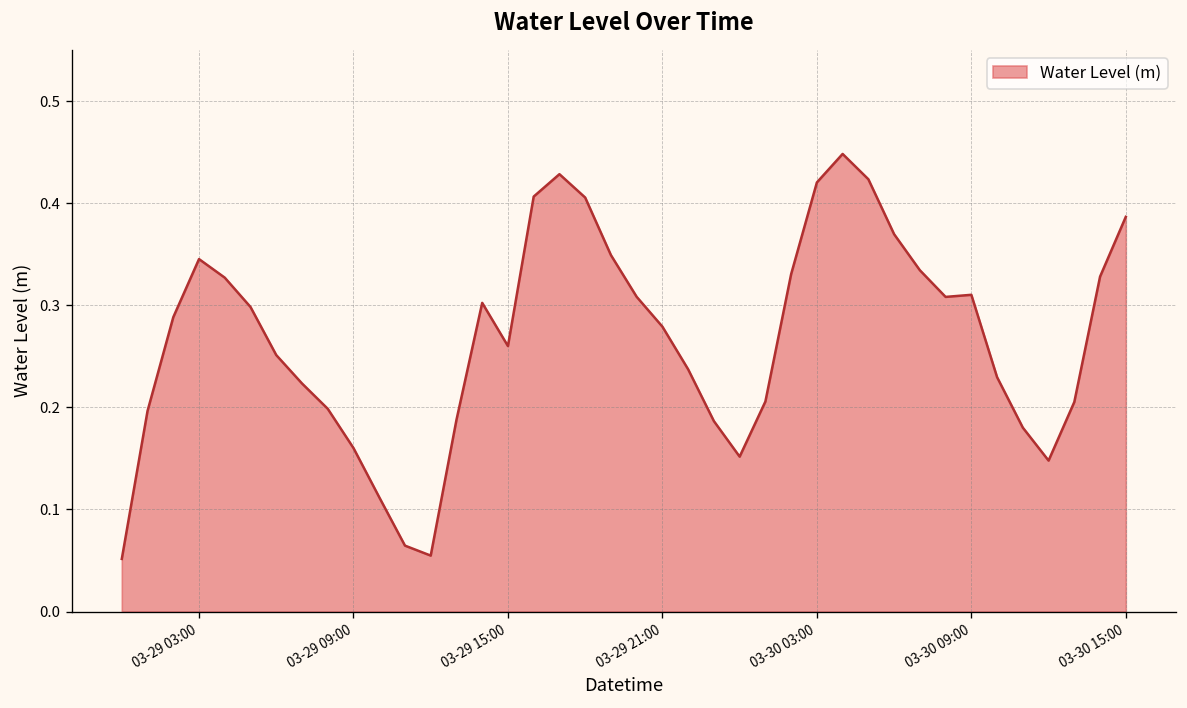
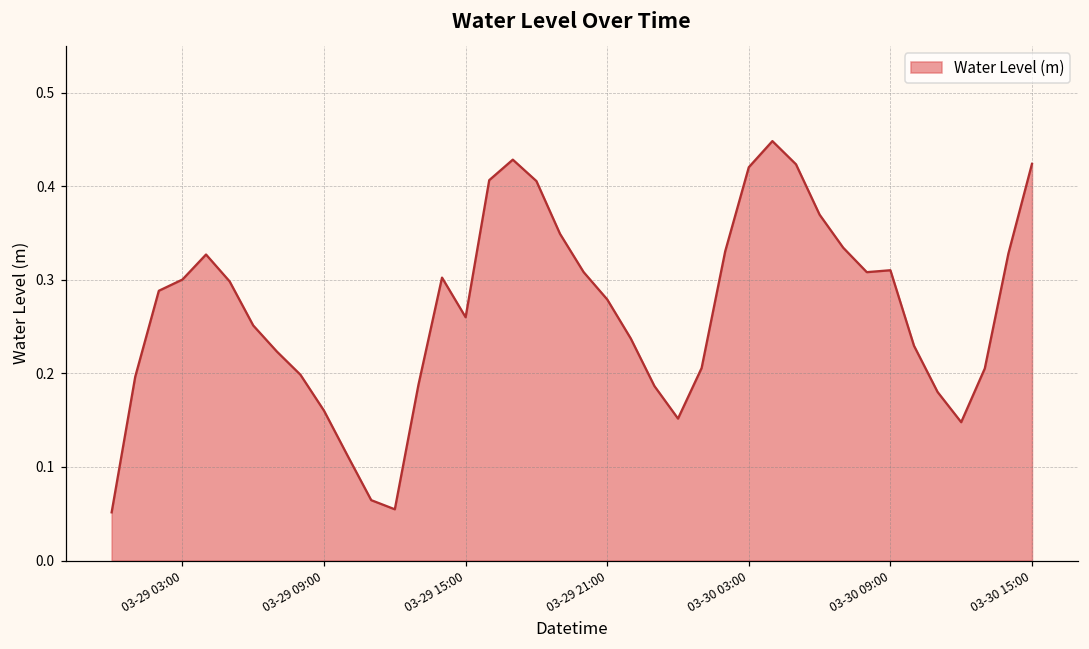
  {
-   "03-29 03:00": 0.35,
+   "03-29 03:00": 0.30,
    "03-29 09:00": 0.16,
    "03-29 15:00": 0.26,
    "03-29 21:00": 0.28,
    "03-30 03:00": 0.42,
    "03-30 09:00": 0.31,
-   "03-30 15:00": 0.39
+   "03-30 15:00": 0.42
  }
